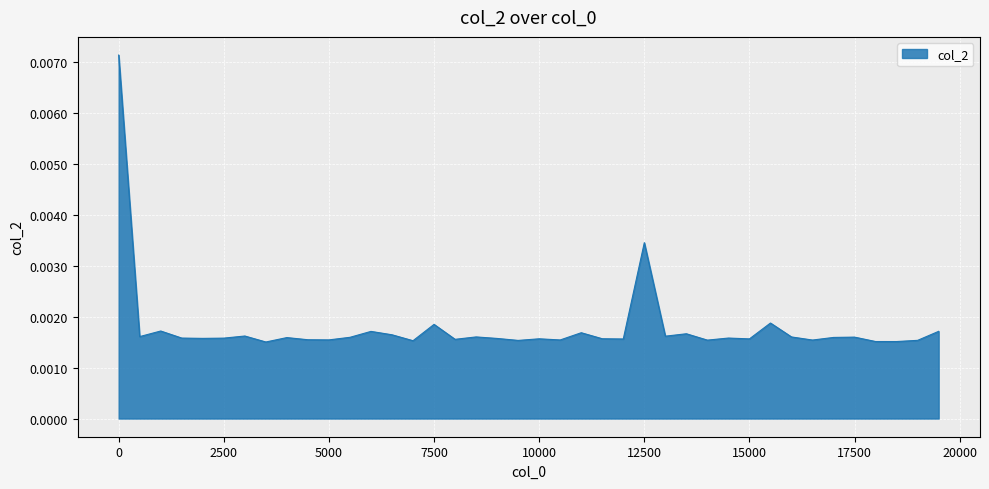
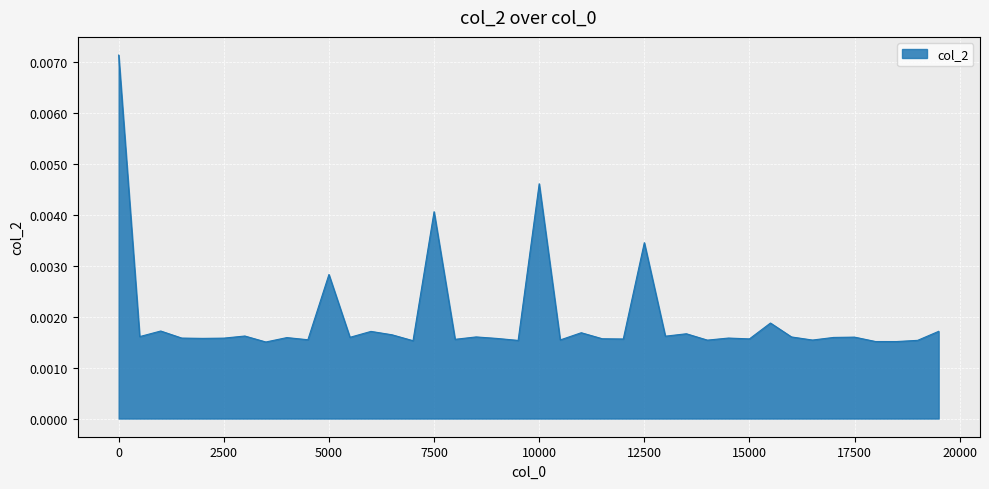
  {
    "0": 0.0071,
    "2500": 0.0016,
-   "5000": 0.0015,
-   "7500": 0.0018,
-   "10000": 0.0016,
+   "5000": 0.0028,
+   "7500": 0.0041,
+   "10000": 0.0046,
    "12500": 0.0035,
    "15000": 0.0016,
    "17500": 0.0016
  }
